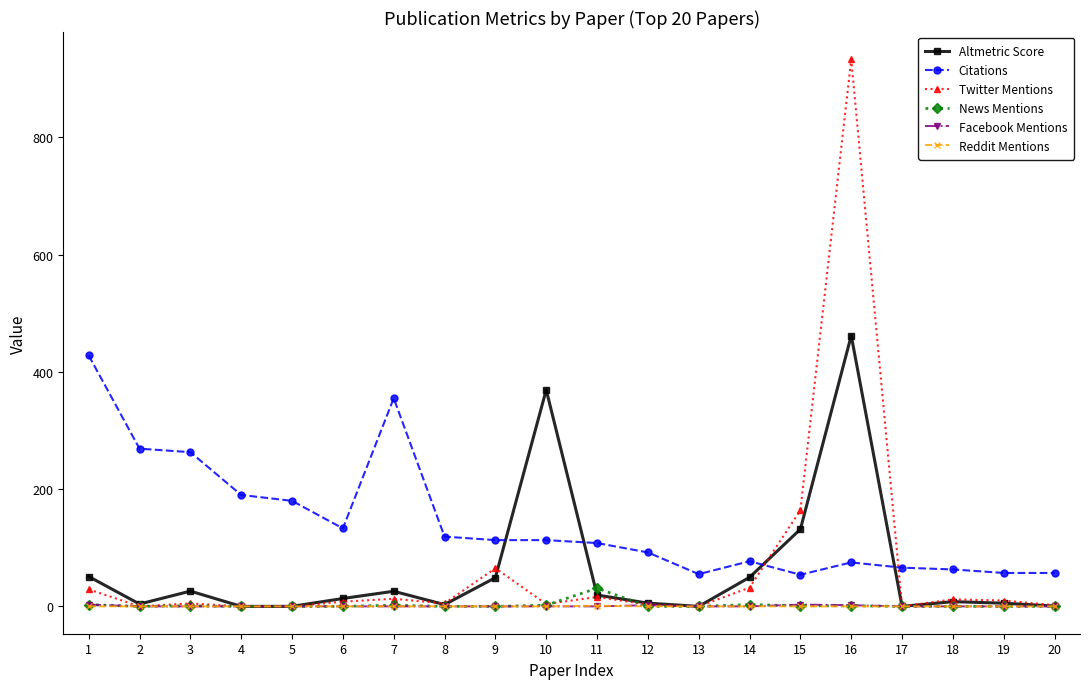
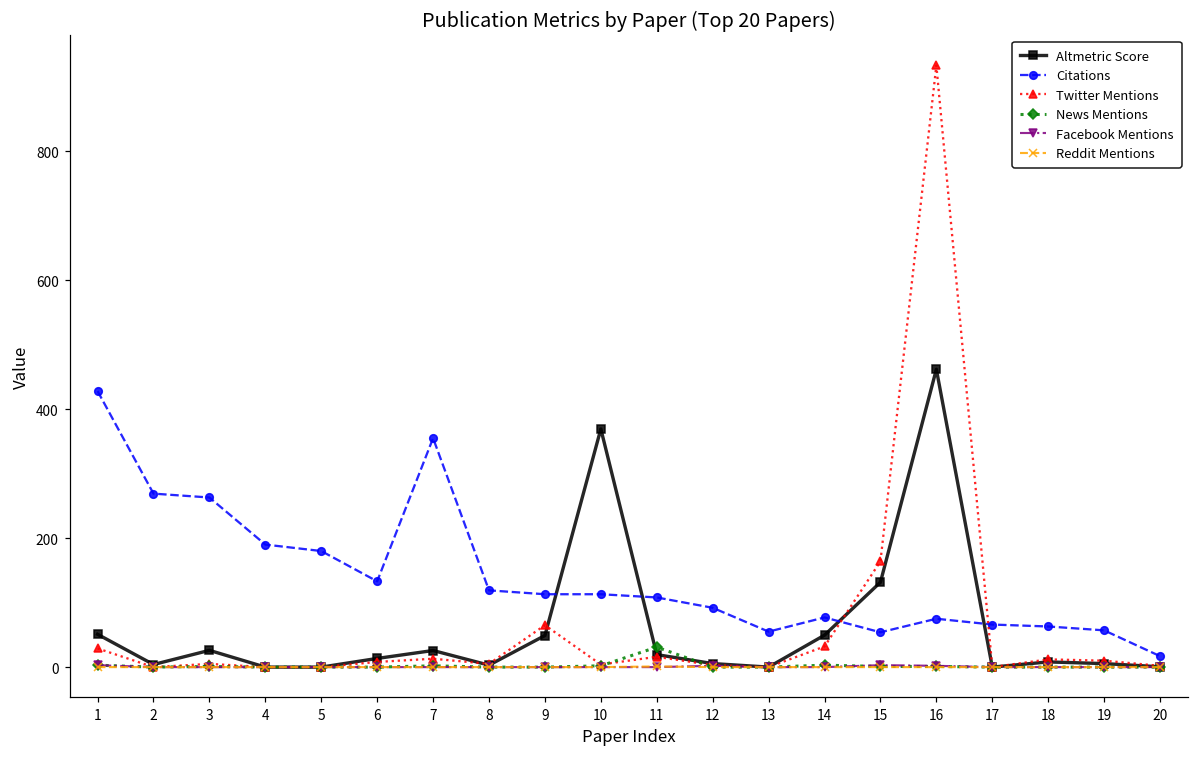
  {
    "Altmetric Score": {
      "1": 50,
      "3": 30,
      "6": 10,
      "7": 30,
      "9": 50,
      "10": 370,
      "14": 50,
      "15": 130,
      "16": 460,
      "19": 10
    },
    "Citations": {
      "1": 430,
      "2": 270,
      "3": 260,
      "4": 190,
      "5": 180,
      "6": 130,
      "7": 360,
      "8": 120,
      "9": 110,
      "10": 110,
      "11": 110,
      "12": 90,
      "13": 60,
      "14": 80,
      "15": 50,
      "16": 80,
      "17": 70,
      "18": 60,
      "19": 60,
-     "20": 60
+     "20": 20
    },
    "Twitter Mentions": {
      "1": 30,
      "6": 10,
      "7": 10,
      "9": 70,
      "14": 30,
      "15": 160,
      "16": 930,
      "19": 10
    },
    "News Mentions": {
      "11": 30
    }
  }
